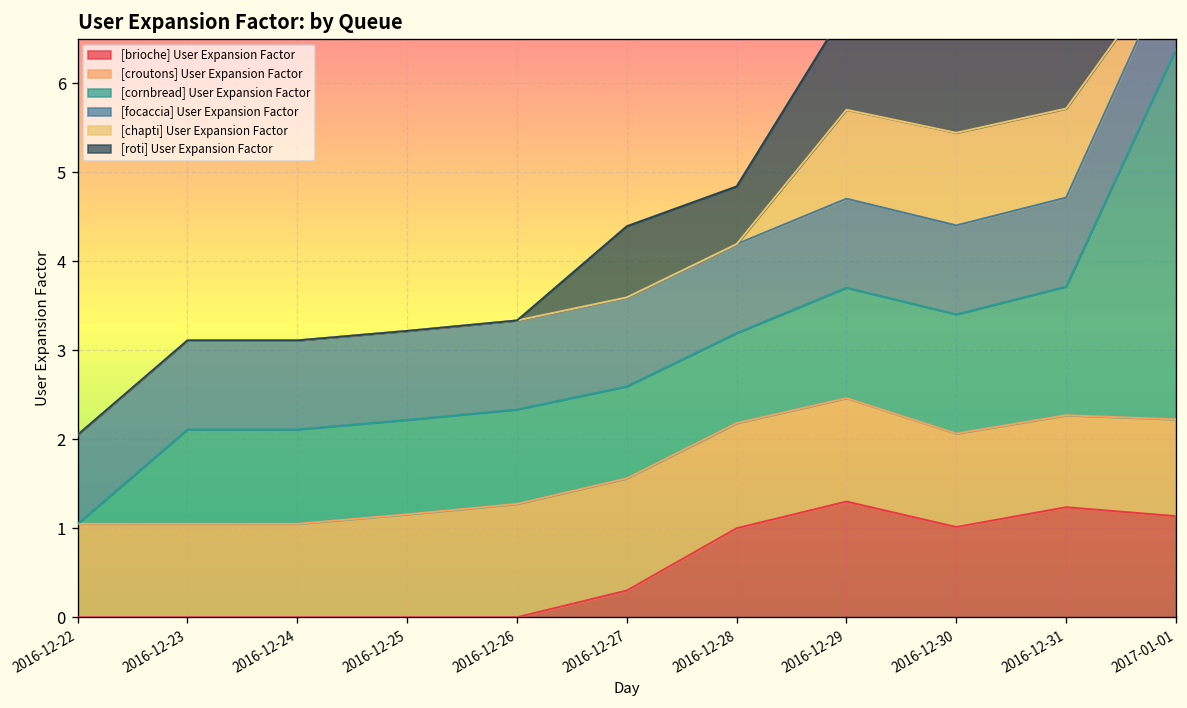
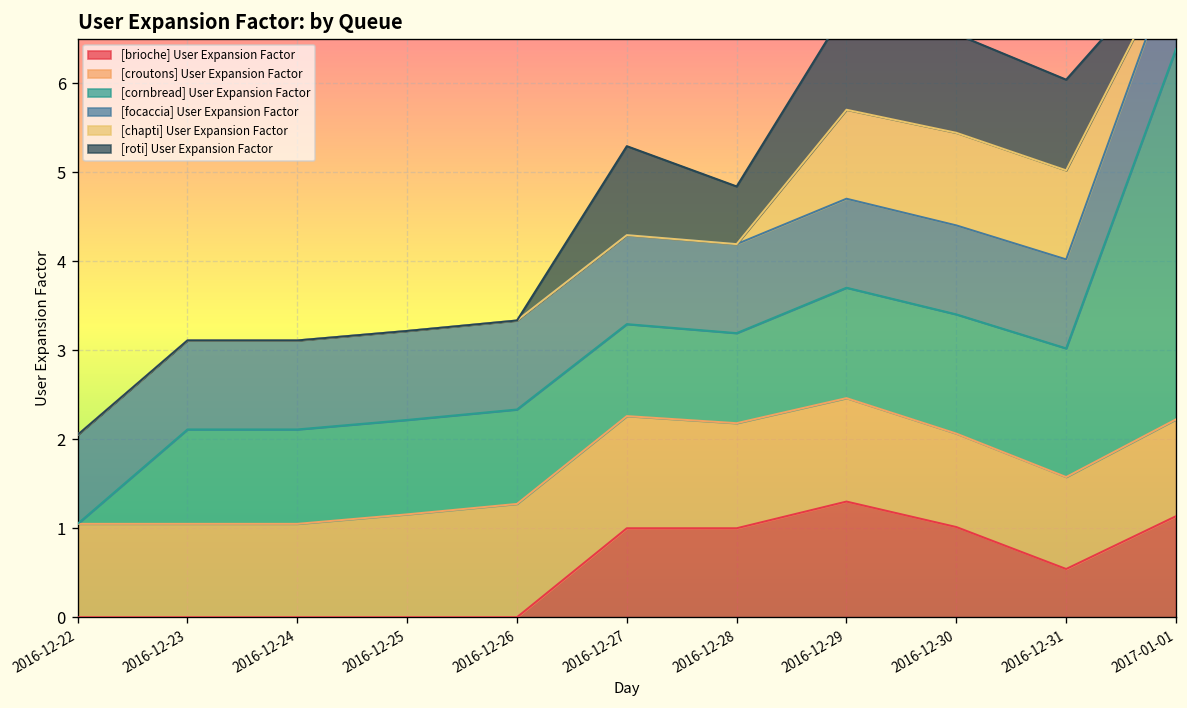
  {
    "[brioche] User Expansion Factor": {
      "2016-12-22": 0.0,
      "2016-12-23": 0.0,
      "2016-12-24": 0.0,
      "2016-12-25": 0.0,
      "2016-12-26": 0.0,
-     "2016-12-27": 0.3,
+     "2016-12-27": 1.0,
      "2016-12-28": 1.0,
      "2016-12-29": 1.3,
      "2016-12-30": 1.0,
-     "2016-12-31": 1.2,
+     "2016-12-31": 0.5,
      "2017-01-01": 1.1
    },
    "[roti] User Expansion Factor": {
-     "2016-12-27": 0.8,
+     "2016-12-27": 1.0,
      "2016-12-28": 0.6
    }
  }
